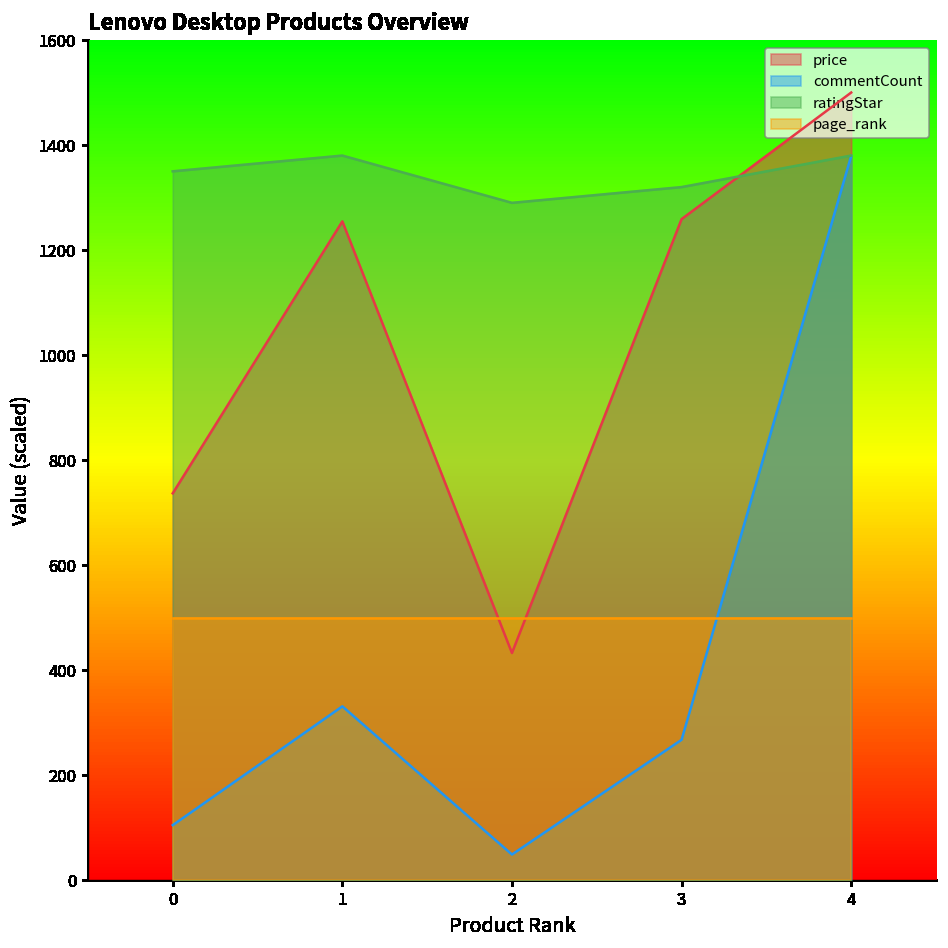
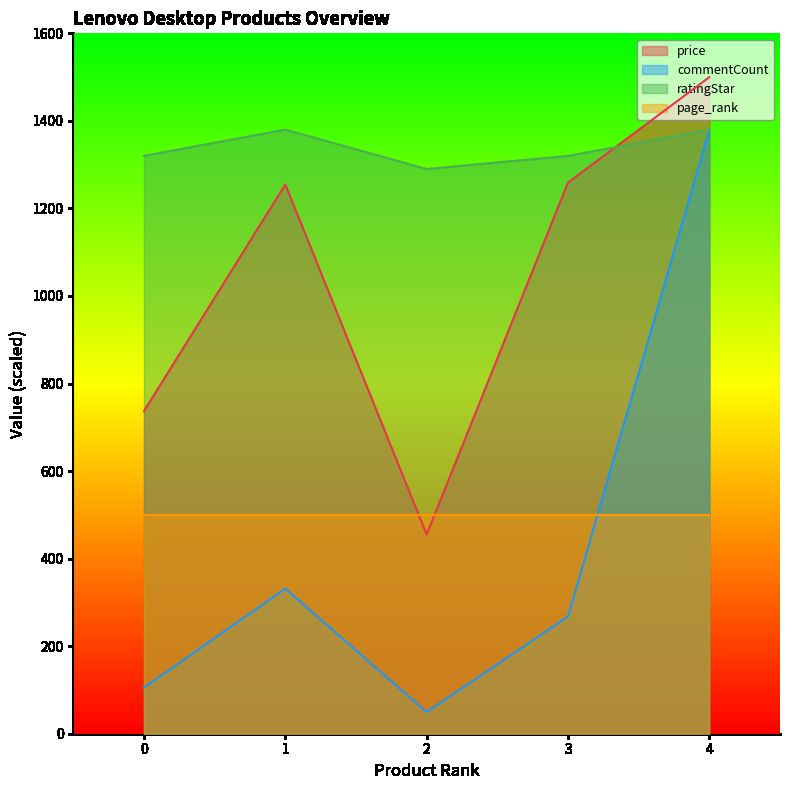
  {
    "price": {
      "0": 740,
      "1": 1250,
-     "2": 430,
+     "2": 460,
      "3": 1260
    },
    "commentCount": {
      "0": 110,
      "1": 330,
      "2": 50,
      "3": 270
    },
    "ratingStar": {
-     "0": 1350,
+     "0": 1320,
      "1": 1380,
      "2": 1290,
      "3": 1320
    },
    "page_rank": {
      "0": 500,
      "1": 500,
      "2": 500,
      "3": 500,
      "4": 500
    }
  }
